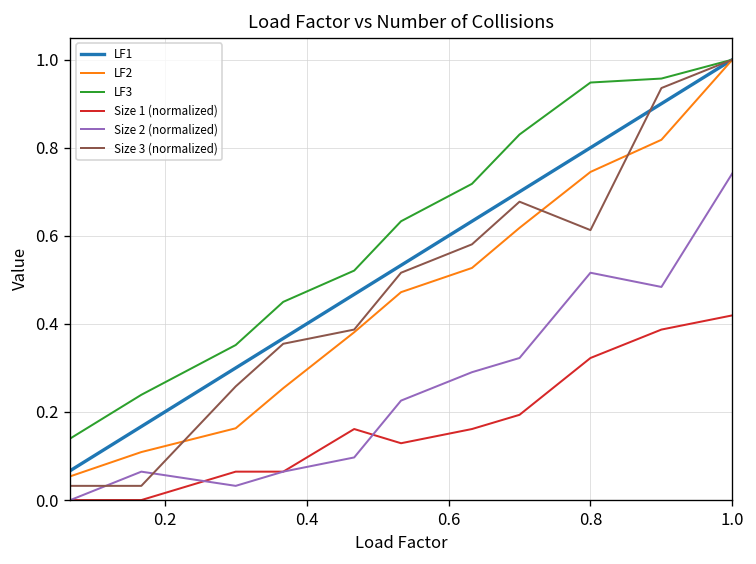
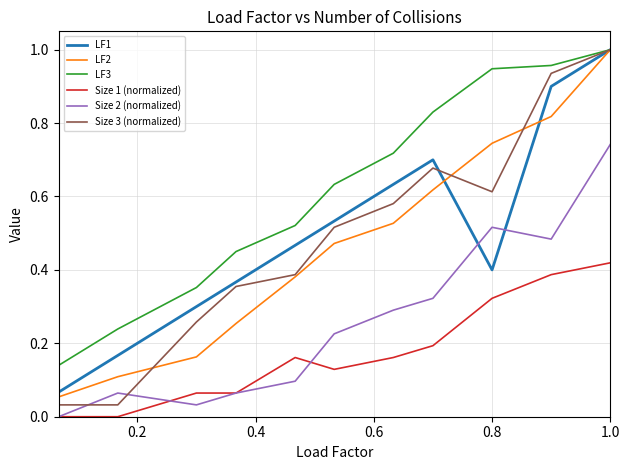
  {
    "LF1": {
-     "0.8": 0.8
+     "0.8": 0.4
    },
    "LF2": {
      "0.8": 0.75
    },
    "LF3": {
      "0.8": 0.95
    },
    "Size 1 (normalized)": {
      "0.8": 0.32,
      "1.0": 0.42
    },
    "Size 2 (normalized)": {
      "0.8": 0.52,
      "1.0": 0.74
    },
    "Size 3 (normalized)": {
      "0.8": 0.61
    }
  }
